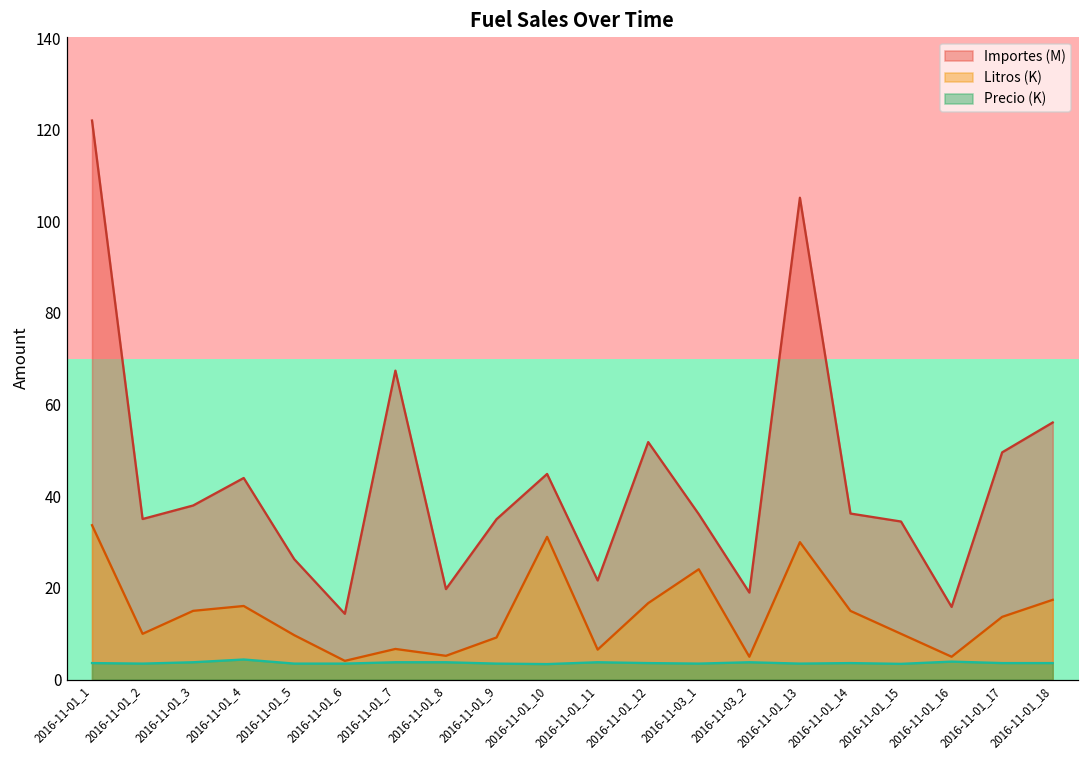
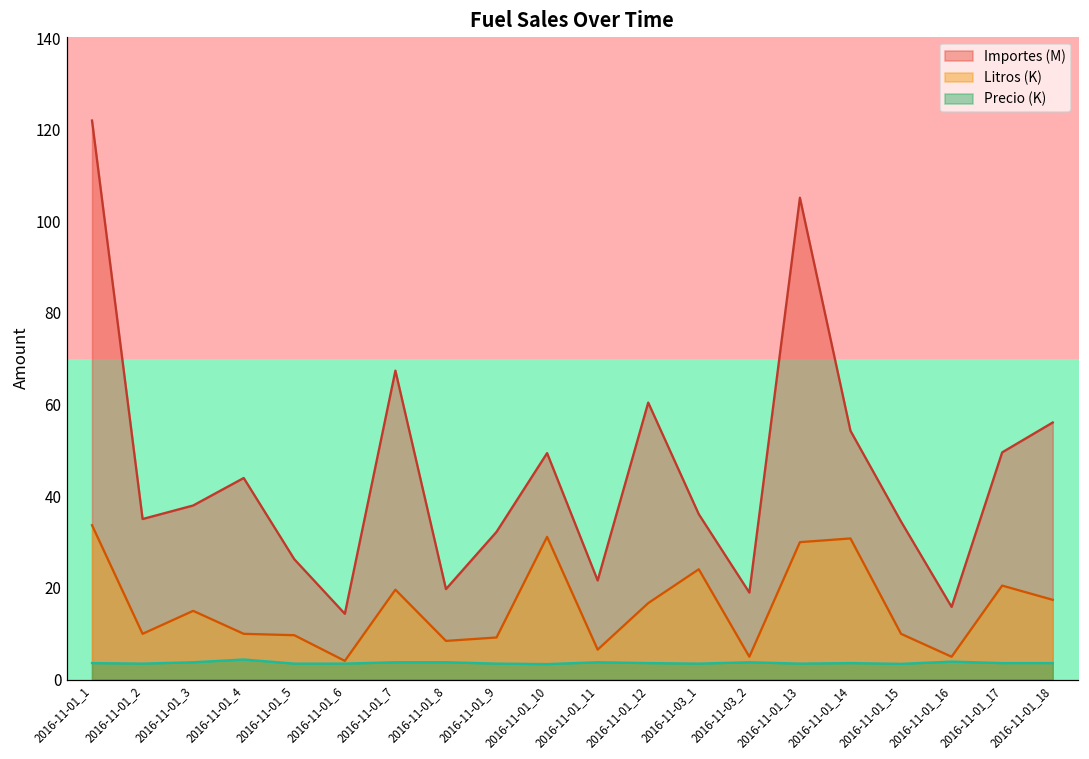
  {
    "Importes (M)": {
      "2016-11-01_1": 122,
      "2016-11-01_2": 35,
      "2016-11-01_3": 38,
      "2016-11-01_4": 44,
      "2016-11-01_5": 26,
      "2016-11-01_6": 14,
      "2016-11-01_7": 67,
      "2016-11-01_8": 20,
-     "2016-11-01_9": 35,
-     "2016-11-01_10": 45,
+     "2016-11-01_9": 32,
+     "2016-11-01_10": 49,
      "2016-11-01_11": 22,
-     "2016-11-01_12": 52,
+     "2016-11-01_12": 60,
      "2016-11-03_1": 36,
      "2016-11-03_2": 19,
      "2016-11-01_13": 105,
-     "2016-11-01_14": 36,
+     "2016-11-01_14": 54,
      "2016-11-01_15": 35,
      "2016-11-01_16": 16,
      "2016-11-01_17": 50,
      "2016-11-01_18": 56
    },
    "Litros (K)": {
      "2016-11-01_1": 34,
      "2016-11-01_2": 10,
      "2016-11-01_3": 15,
-     "2016-11-01_4": 16,
+     "2016-11-01_4": 10,
      "2016-11-01_5": 10,
-     "2016-11-01_7": 7,
-     "2016-11-01_8": 5,
+     "2016-11-01_7": 20,
+     "2016-11-01_8": 8,
      "2016-11-01_9": 9,
      "2016-11-01_10": 31,
      "2016-11-01_11": 7,
      "2016-11-01_12": 17,
      "2016-11-03_1": 24,
      "2016-11-03_2": 5,
      "2016-11-01_13": 30,
-     "2016-11-01_14": 15,
+     "2016-11-01_14": 31,
      "2016-11-01_15": 10,
      "2016-11-01_16": 5,
-     "2016-11-01_17": 14,
+     "2016-11-01_17": 21,
      "2016-11-01_18": 17
    },
    "Precio (K)": {
      "2016-11-01_1": 4,
      "2016-11-01_2": 4,
      "2016-11-01_3": 4,
      "2016-11-01_4": 4,
      "2016-11-01_5": 4,
      "2016-11-01_7": 4,
      "2016-11-01_8": 4,
      "2016-11-01_9": 4,
      "2016-11-01_10": 3,
      "2016-11-01_11": 4,
      "2016-11-01_12": 4,
      "2016-11-03_1": 4,
      "2016-11-03_2": 4,
      "2016-11-01_13": 4,
      "2016-11-01_14": 4,
      "2016-11-01_15": 3,
      "2016-11-01_16": 4,
      "2016-11-01_17": 4,
      "2016-11-01_18": 4
    }
  }
